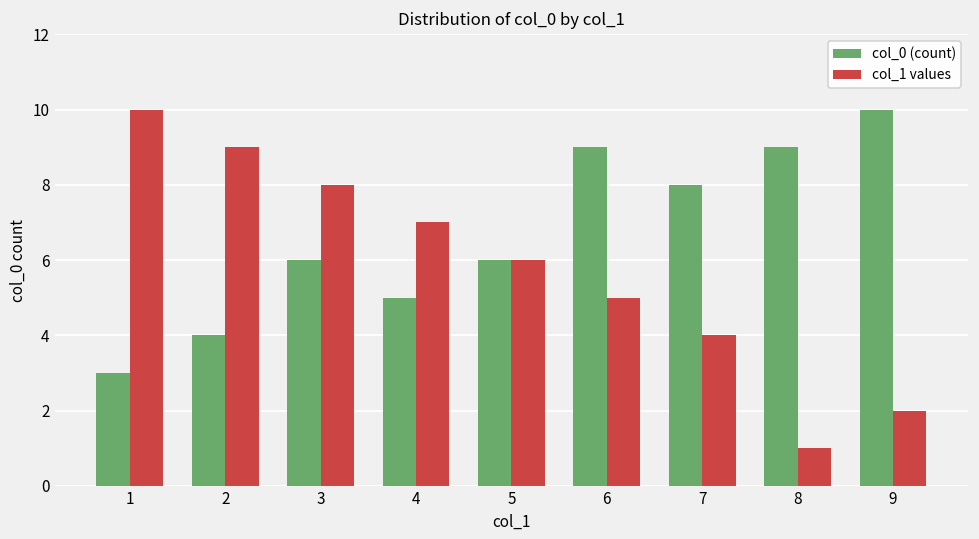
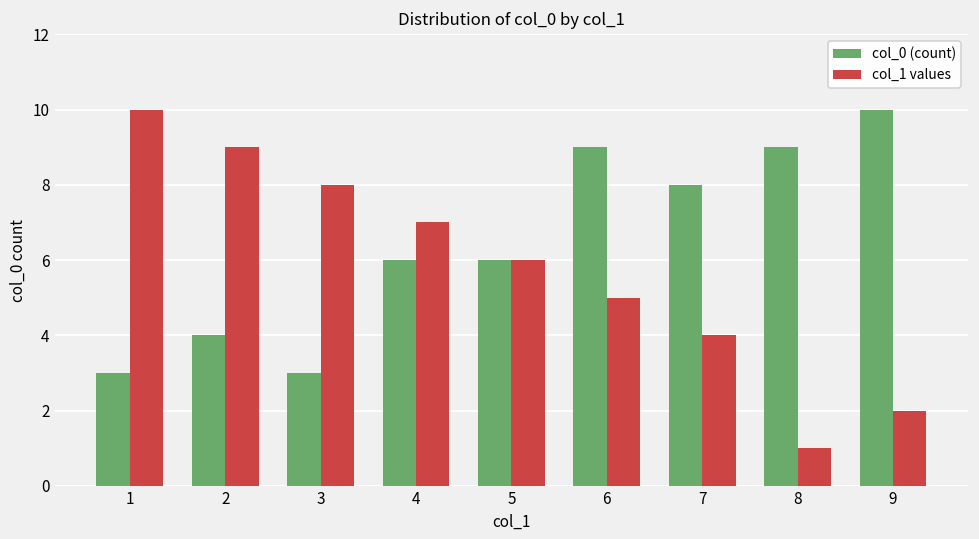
  {
    "col_0 (count)": {
      "1": 3,
      "2": 4,
-     "3": 6,
-     "4": 5,
+     "3": 3,
+     "4": 6,
      "5": 6,
      "6": 9,
      "7": 8,
      "8": 9,
      "9": 10
    },
    "col_1 values": {
      "1": 10,
      "2": 9,
      "3": 8,
      "4": 7,
      "5": 6,
      "6": 5,
      "7": 4,
      "8": 1,
      "9": 2
    }
  }
